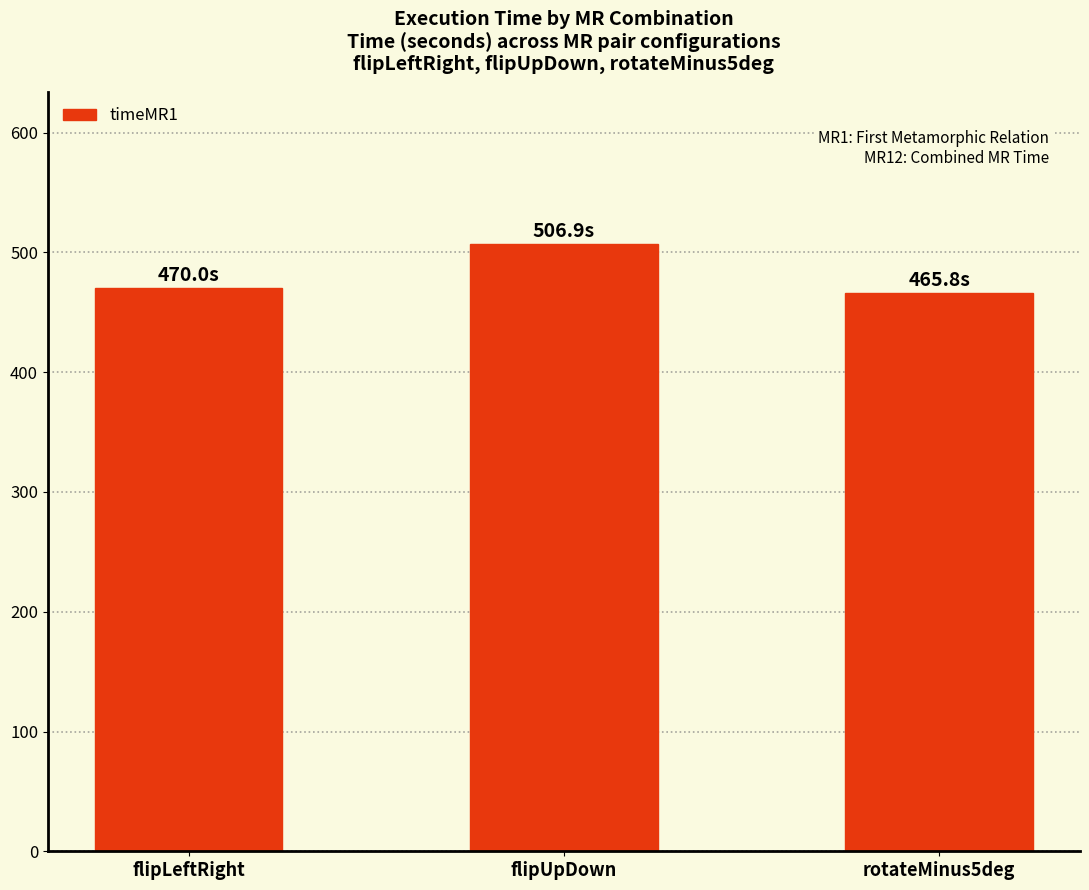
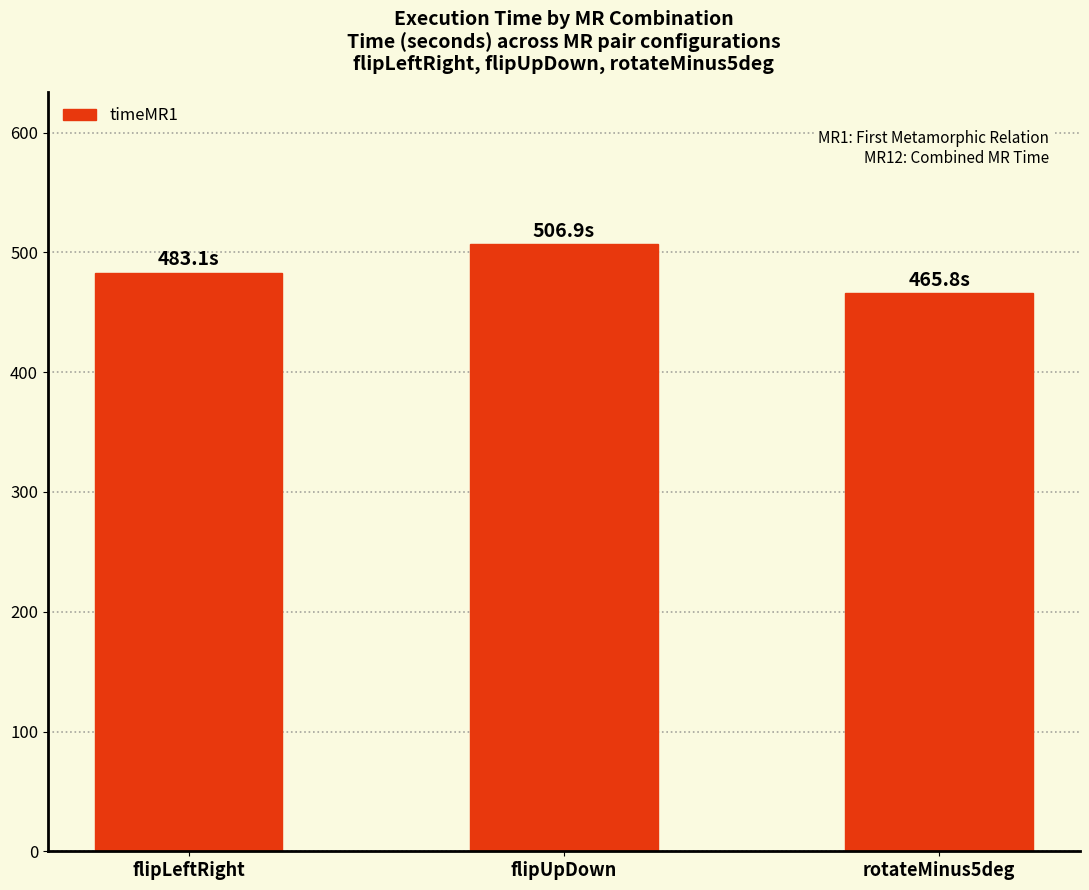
  {
-   "flipLeftRight": "470.0s",
+   "flipLeftRight": "483.1s",
    "flipUpDown": "506.9s",
    "rotateMinus5deg": "465.8s"
  }
